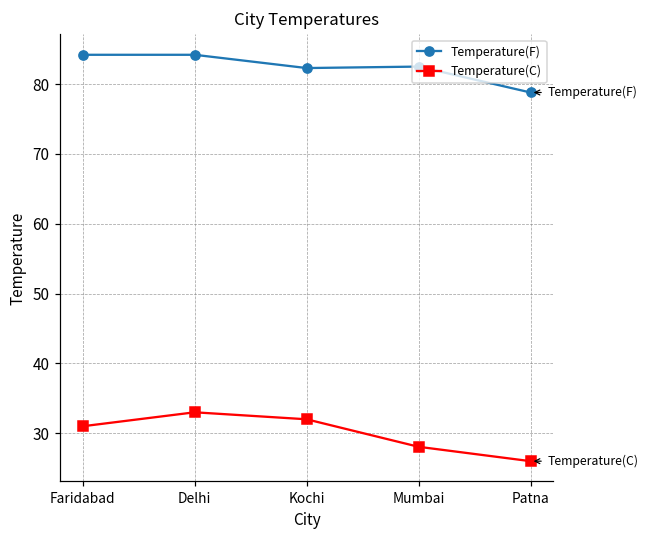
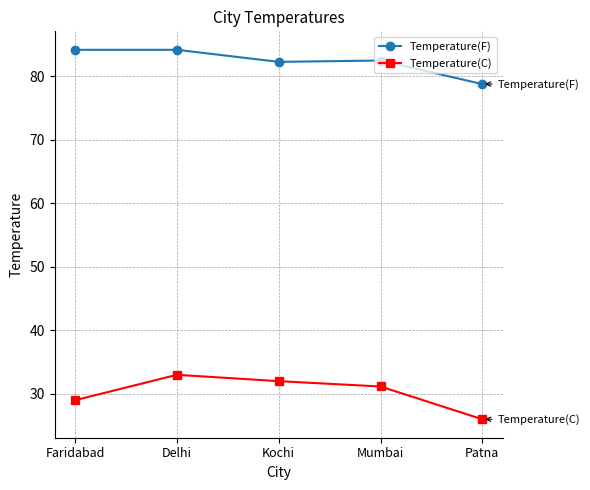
  {
    "Temperature(F)": {
      "Faridabad": 84,
      "Delhi": 84,
      "Kochi": 82,
      "Patna": 79
    },
    "Temperature(C)": {
-     "Faridabad": 31,
+     "Faridabad": 29,
      "Delhi": 33,
      "Kochi": 32,
-     "Mumbai": 28,
+     "Mumbai": 31,
      "Patna": 26
    }
  }
